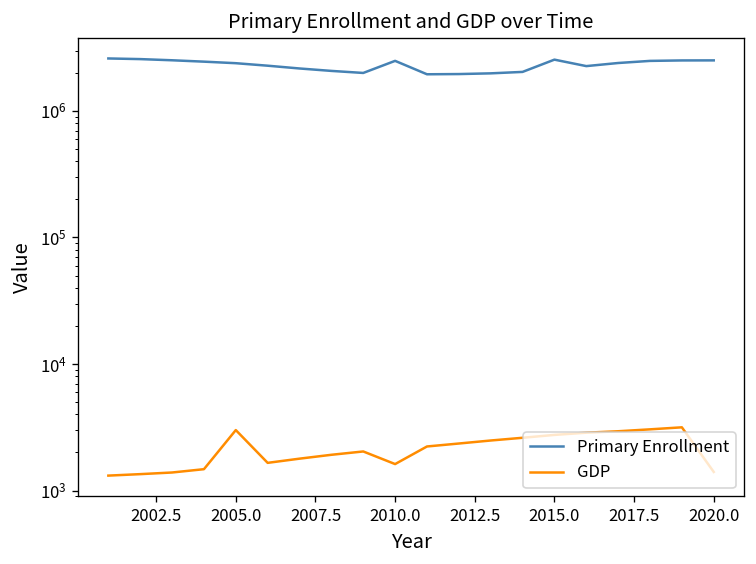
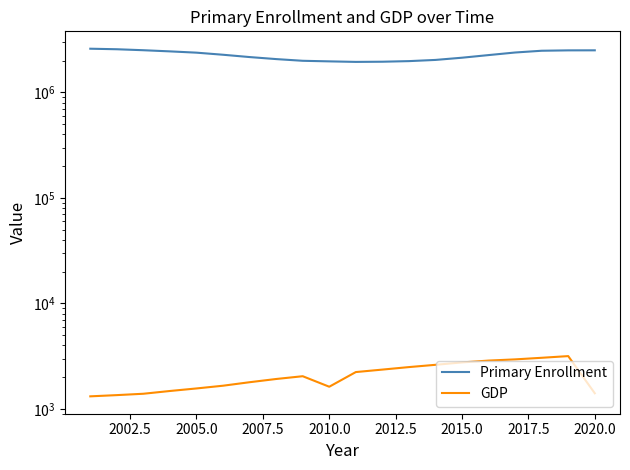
  {
    "Primary Enrollment": {
      "2005.0": 2400000,
-     "2010.0": 2500000,
-     "2015.0": 2500000,
+     "2010.0": 2000000,
+     "2015.0": 2100000,
      "2020.0": 2500000
    },
    "GDP": {
-     "2005.0": 3000,
+     "2005.0": 1600,
      "2010.0": 1600
    }
  }
